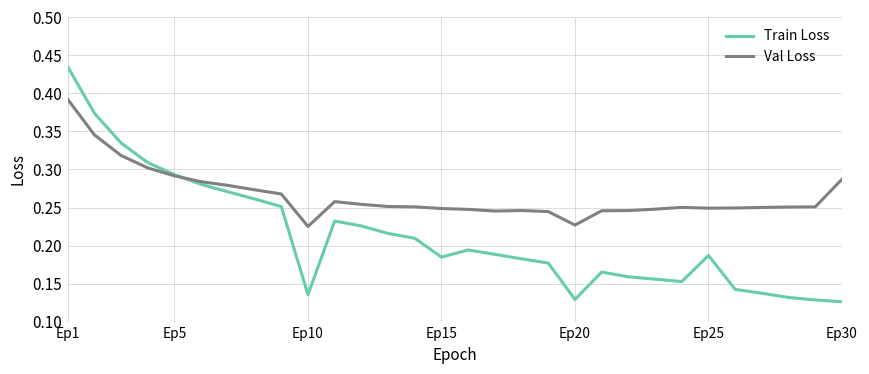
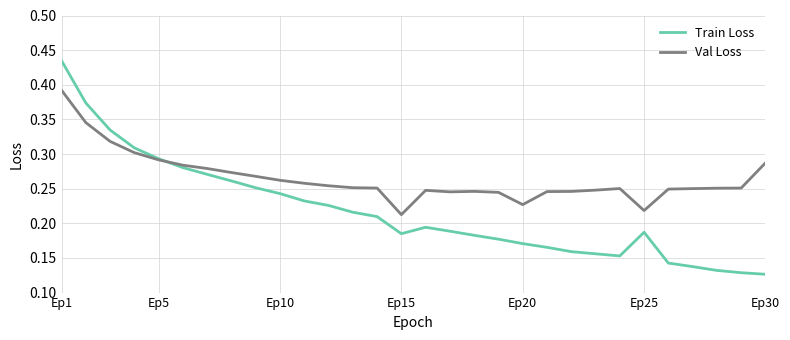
  {
    "Train Loss": {
      "Ep1": 0.43,
-     "Ep10": 0.14,
+     "Ep10": 0.24,
      "Ep15": 0.19,
-     "Ep20": 0.13,
+     "Ep20": 0.17,
      "Ep25": 0.19,
      "Ep30": 0.13
    },
    "Val Loss": {
      "Ep1": 0.39,
-     "Ep10": 0.23,
-     "Ep15": 0.25,
+     "Ep10": 0.26,
+     "Ep15": 0.21,
      "Ep20": 0.23,
-     "Ep25": 0.25,
+     "Ep25": 0.22,
      "Ep30": 0.29
    }
  }
